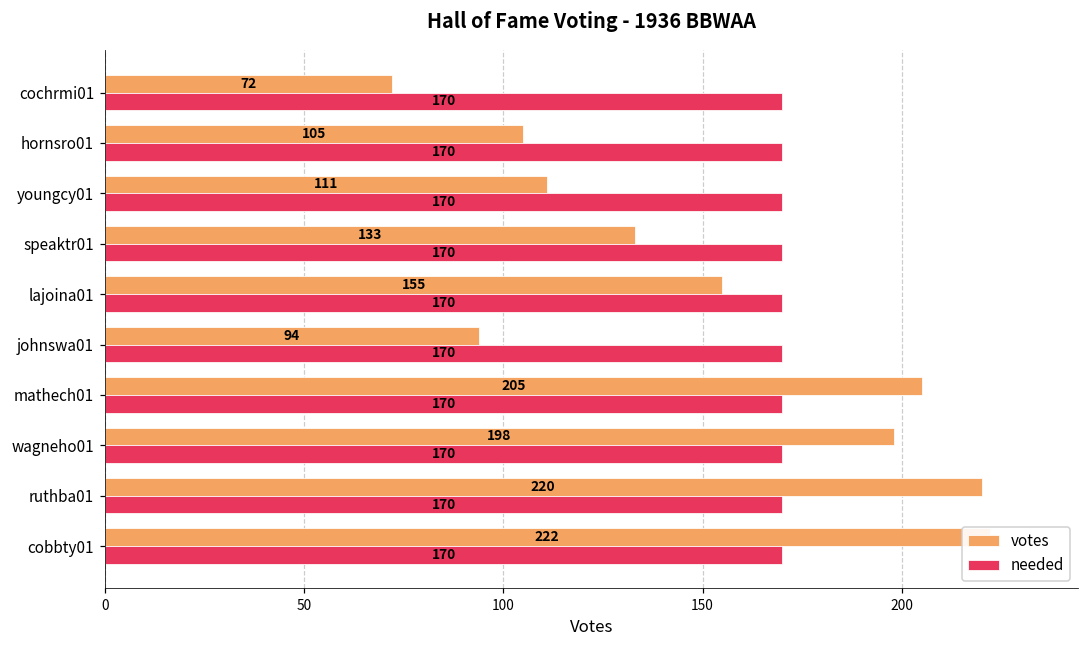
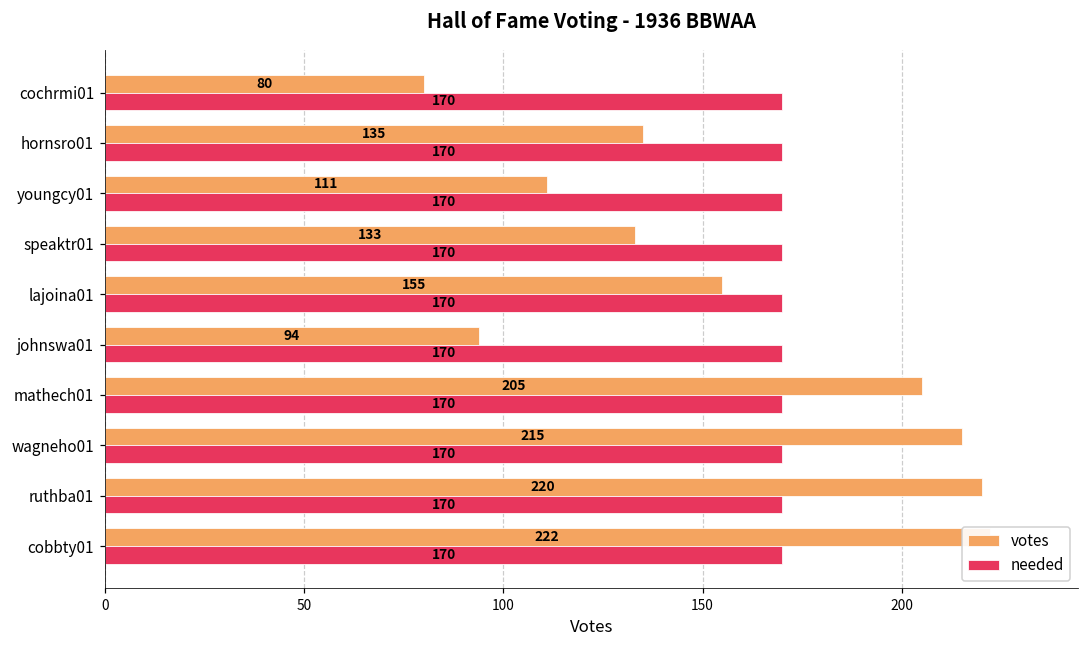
  {
    "votes": {
-     "cochrmi01": 72,
-     "hornsro01": 105,
+     "cochrmi01": 80,
+     "hornsro01": 135,
      "youngcy01": 111,
      "speaktr01": 133,
      "lajoina01": 155,
      "johnswa01": 94,
      "mathech01": 205,
-     "wagneho01": 198,
+     "wagneho01": 215,
      "ruthba01": 220
    },
    "needed": {
      "cochrmi01": 170,
      "hornsro01": 170,
      "youngcy01": 170,
      "speaktr01": 170,
      "lajoina01": 170,
      "johnswa01": 170,
      "mathech01": 170,
      "wagneho01": 170,
      "ruthba01": 170,
      "cobbty01": 170
    }
  }
